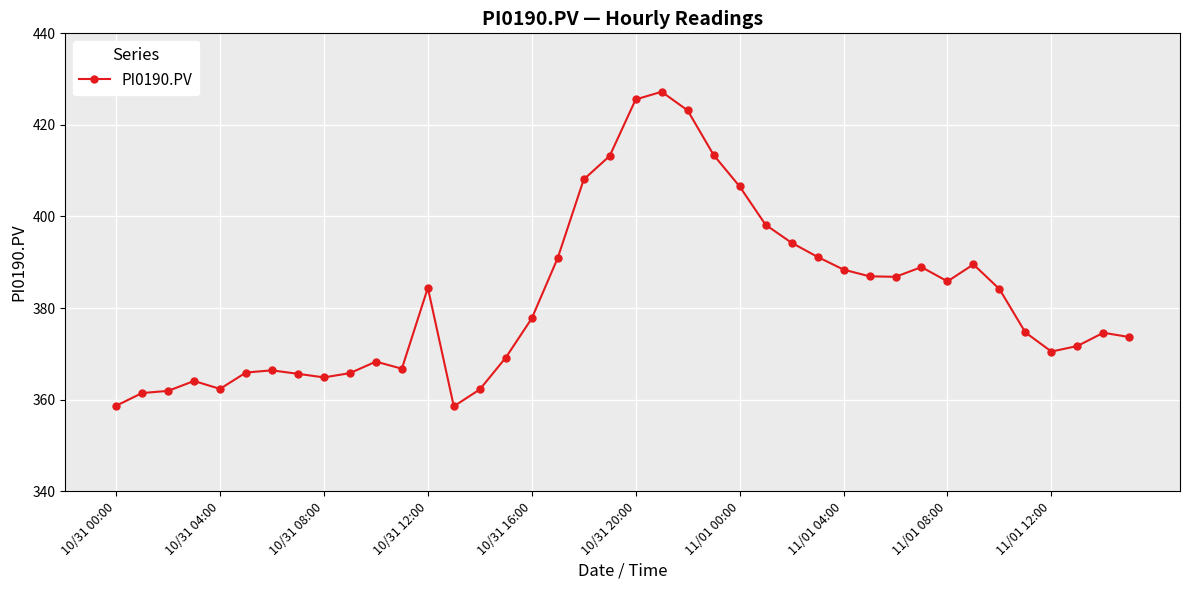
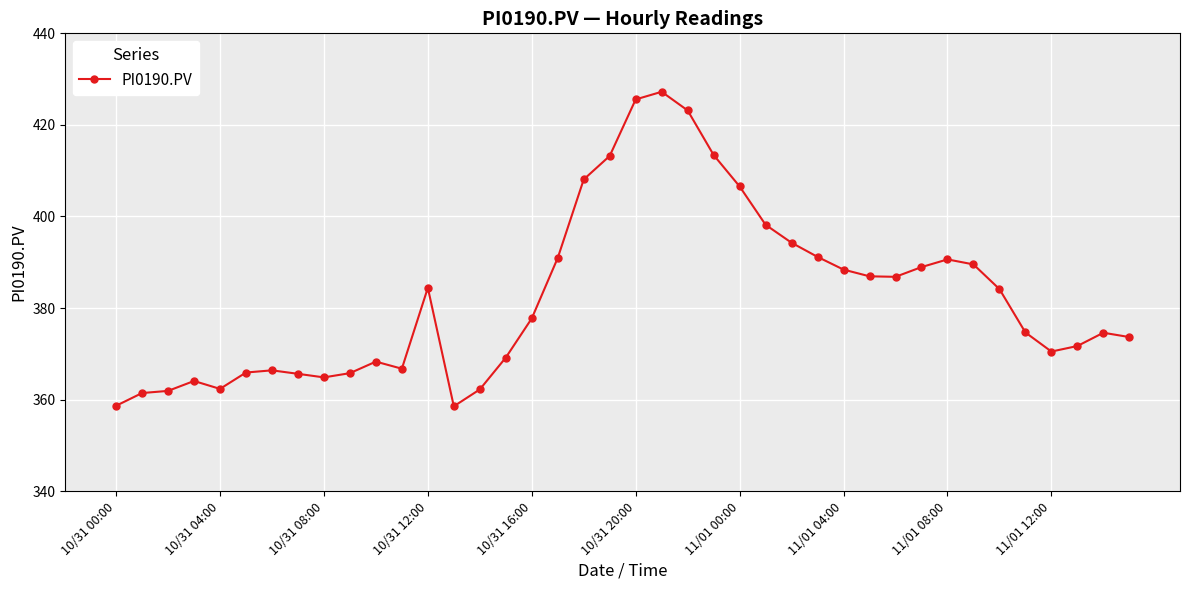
  {
    "10/31 00:00": 359,
    "10/31 04:00": 362,
    "10/31 08:00": 365,
    "10/31 12:00": 384,
    "10/31 16:00": 378,
    "10/31 20:00": 426,
    "11/01 00:00": 407,
    "11/01 04:00": 388,
-   "11/01 08:00": 386,
+   "11/01 08:00": 391,
    "11/01 12:00": 370
  }
